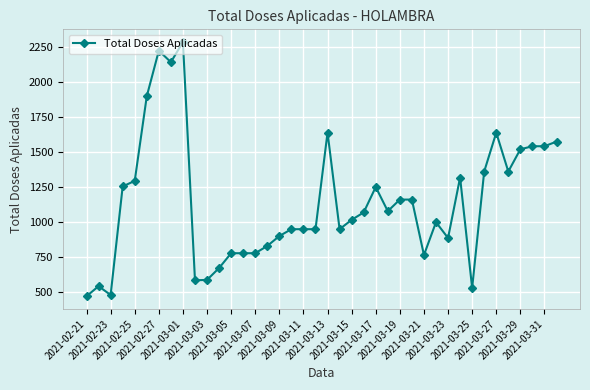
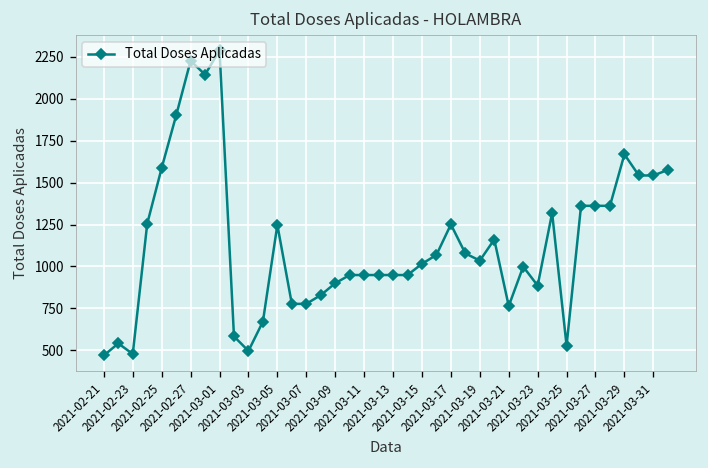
  {
    "2021-02-21": 470,
    "2021-02-23": 480,
-   "2021-02-25": 1300,
-   "2021-03-03": 590,
-   "2021-03-05": 780,
+   "2021-02-25": 1590,
+   "2021-03-03": 500,
+   "2021-03-05": 1250,
    "2021-03-07": 780,
    "2021-03-09": 900,
    "2021-03-11": 950,
-   "2021-03-13": 1640,
+   "2021-03-13": 950,
    "2021-03-15": 1020,
    "2021-03-17": 1250,
-   "2021-03-19": 1160,
+   "2021-03-19": 1040,
    "2021-03-21": 760,
    "2021-03-23": 890,
    "2021-03-25": 530,
-   "2021-03-27": 1640,
-   "2021-03-29": 1520,
+   "2021-03-27": 1360,
+   "2021-03-29": 1670,
    "2021-03-31": 1540
  }
